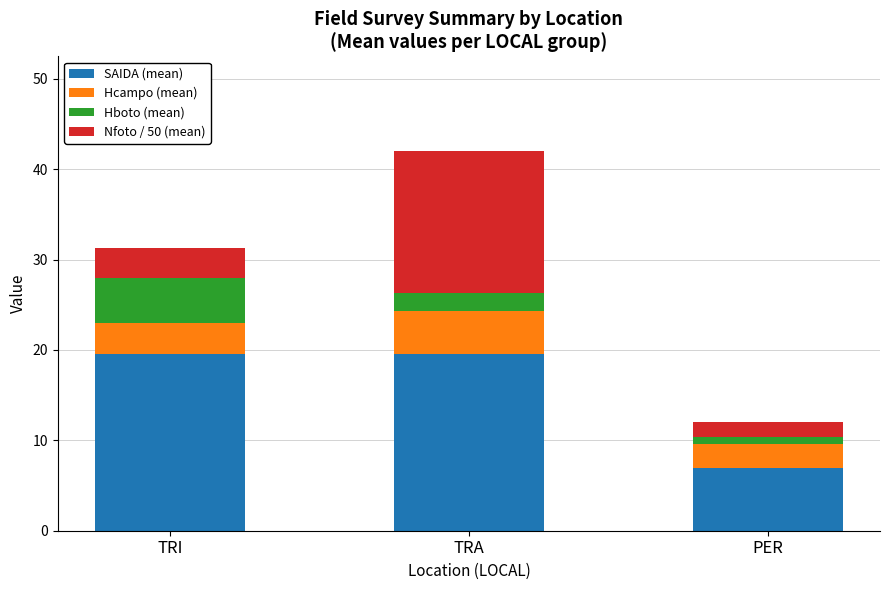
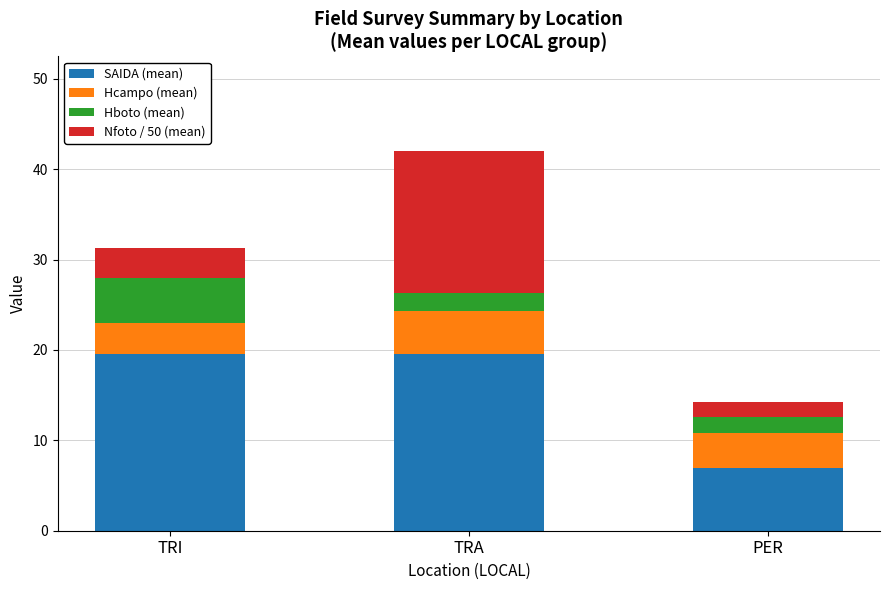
  {
    "SAIDA (mean)": {
      "TRI": 20,
      "TRA": 20,
      "PER": 7
    },
    "Hcampo (mean)": {
      "TRI": 3,
      "TRA": 5,
-     "PER": 3
+     "PER": 4
    },
    "Hboto (mean)": {
      "TRI": 5,
      "TRA": 2,
-     "PER": 1
+     "PER": 2
    },
    "Nfoto / 50 (mean)": {
      "TRI": 3,
      "TRA": 16,
      "PER": 2
    }
  }
